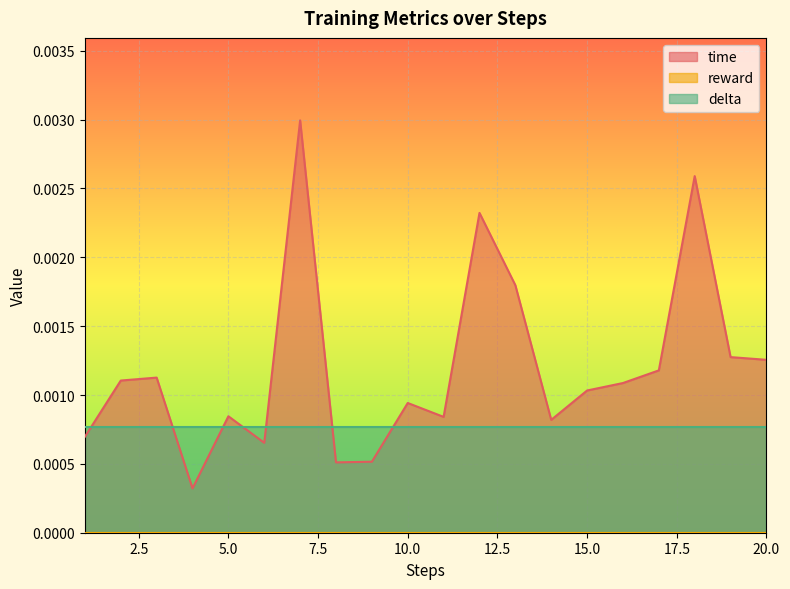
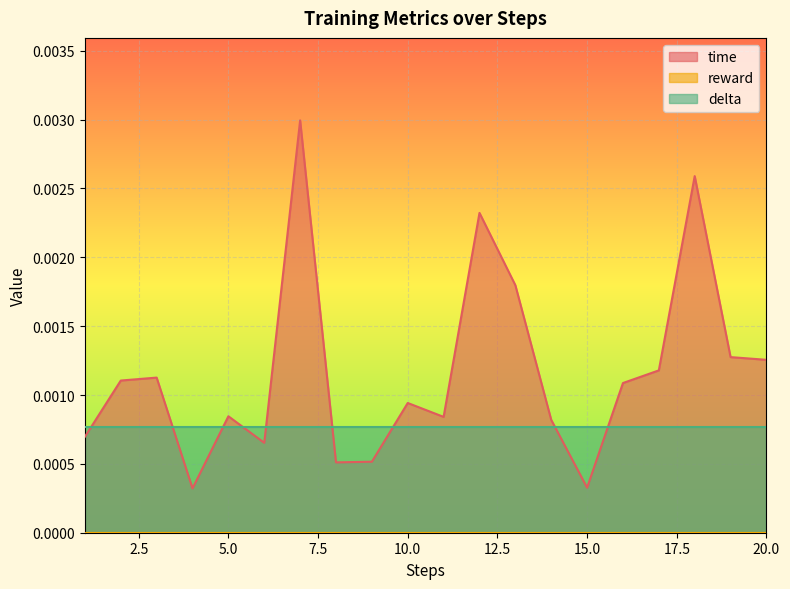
  {
    "time": {
      "5.0": 0.00085,
      "10.0": 0.00094,
-     "15.0": 0.00103,
+     "15.0": 0.00033,
      "20.0": 0.00126
    },
    "reward": {
      "5.0": 0.00000,
      "10.0": 0.00000,
      "15.0": 0.00000,
      "20.0": 0.00000
    },
    "delta": {
      "5.0": 0.00077,
      "10.0": 0.00077,
      "15.0": 0.00077,
      "20.0": 0.00077
    }
  }
